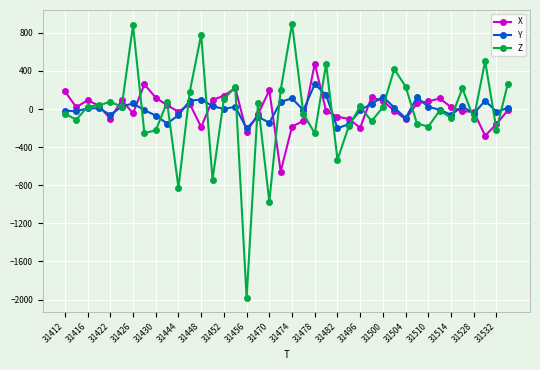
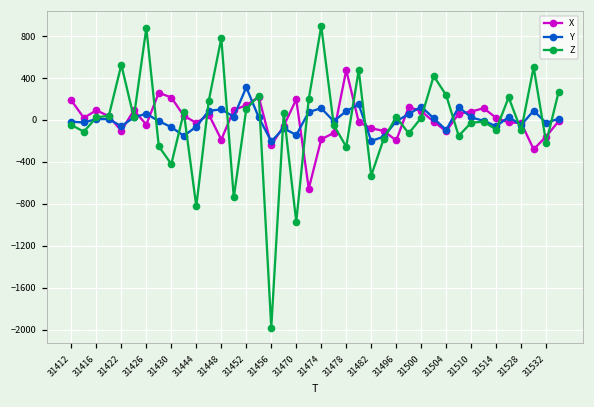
  {
    "X": {
      "31412": 200,
      "31416": 100,
      "31422": -100,
      "31426": 0,
-     "31430": 100,
+     "31430": 200,
      "31444": 0,
      "31448": -200,
      "31452": 100,
      "31456": -200,
      "31470": 200,
      "31474": -200,
      "31478": 500,
      "31482": -100,
      "31496": -200,
      "31500": 100,
      "31510": 100,
      "31514": 0,
      "31532": -200
    },
    "Y": {
      "31412": 0,
      "31422": -100,
      "31426": 100,
      "31430": -100,
      "31444": -100,
      "31448": 100,
-     "31452": 0,
+     "31452": 300,
      "31456": -200,
      "31470": -100,
      "31474": 100,
-     "31478": 300,
+     "31478": 100,
      "31482": -200,
      "31496": 0,
      "31500": 100,
      "31510": 0,
      "31514": -100,
      "31532": 0
    },
    "Z": {
      "31412": 0,
-     "31422": 100,
+     "31422": 500,
      "31426": 900,
-     "31430": -200,
+     "31430": -400,
      "31444": -800,
      "31448": 800,
      "31452": 100,
      "31456": -2000,
      "31470": -1000,
      "31474": 900,
      "31478": -300,
      "31482": -500,
      "31496": 0,
      "31500": 0,
      "31504": 200,
-     "31510": -200,
+     "31510": 0,
      "31514": -100,
      "31528": -100,
      "31532": -200
    }
  }
